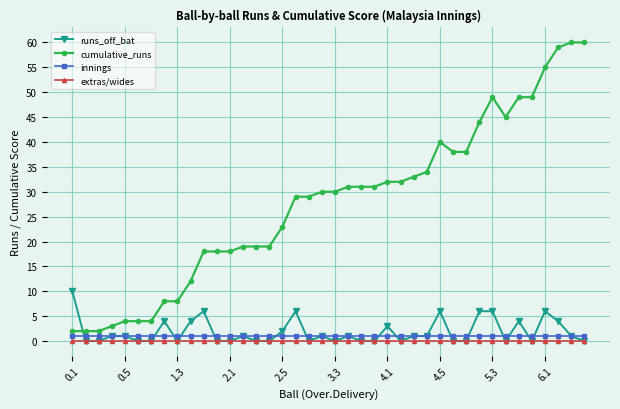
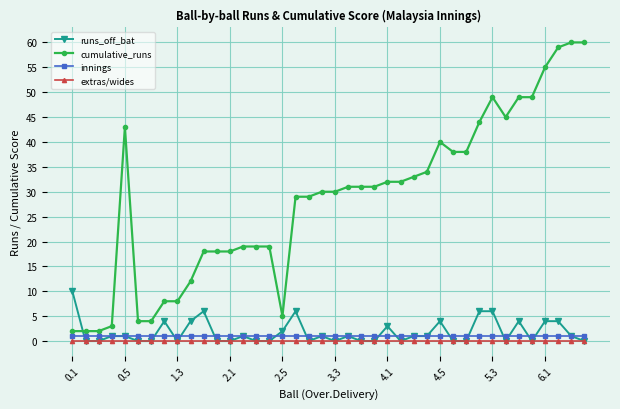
  {
    "runs_off_bat": {
      "0.1": 10,
      "2.5": 2,
      "4.1": 3,
-     "4.5": 6,
+     "4.5": 4,
      "5.3": 6,
-     "6.1": 6
+     "6.1": 4
    },
    "cumulative_runs": {
      "0.1": 2,
-     "0.5": 4,
+     "0.5": 43,
      "1.3": 8,
      "2.1": 18,
-     "2.5": 23,
+     "2.5": 5,
      "3.3": 30,
      "4.1": 32,
      "4.5": 40,
      "5.3": 49,
      "6.1": 55
    },
    "innings": {
      "0.1": 1,
      "1.3": 1,
      "2.1": 1,
      "2.5": 1,
      "3.3": 1,
      "4.1": 1,
      "4.5": 1,
      "5.3": 1,
      "6.1": 1
    },
    "extras/wides": {
      "0.1": 0,
      "0.5": 0,
      "2.5": 0,
      "4.1": 0,
      "4.5": 0,
      "5.3": 0,
      "6.1": 0
    }
  }
